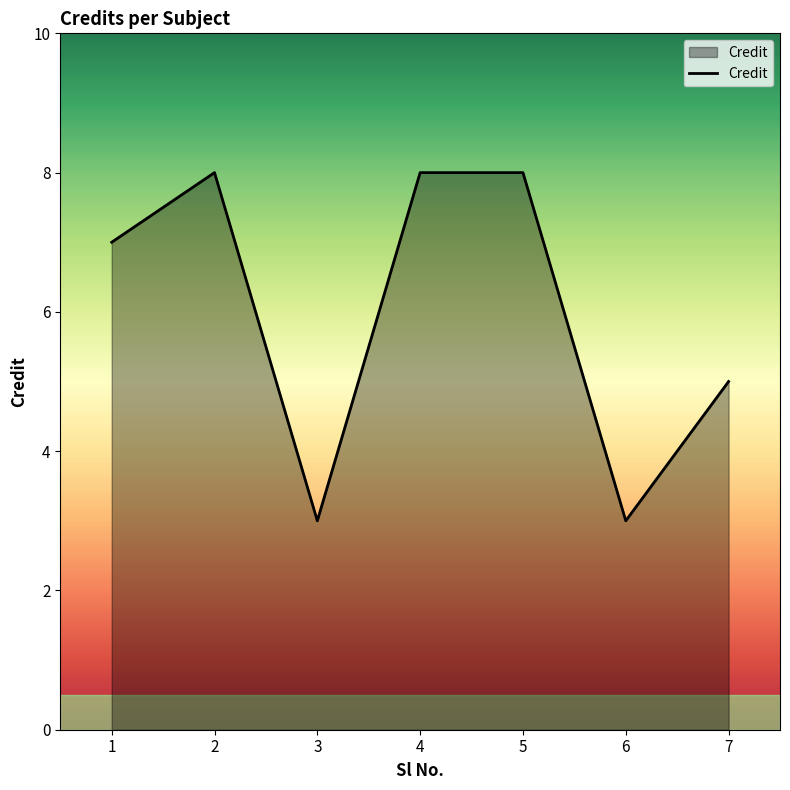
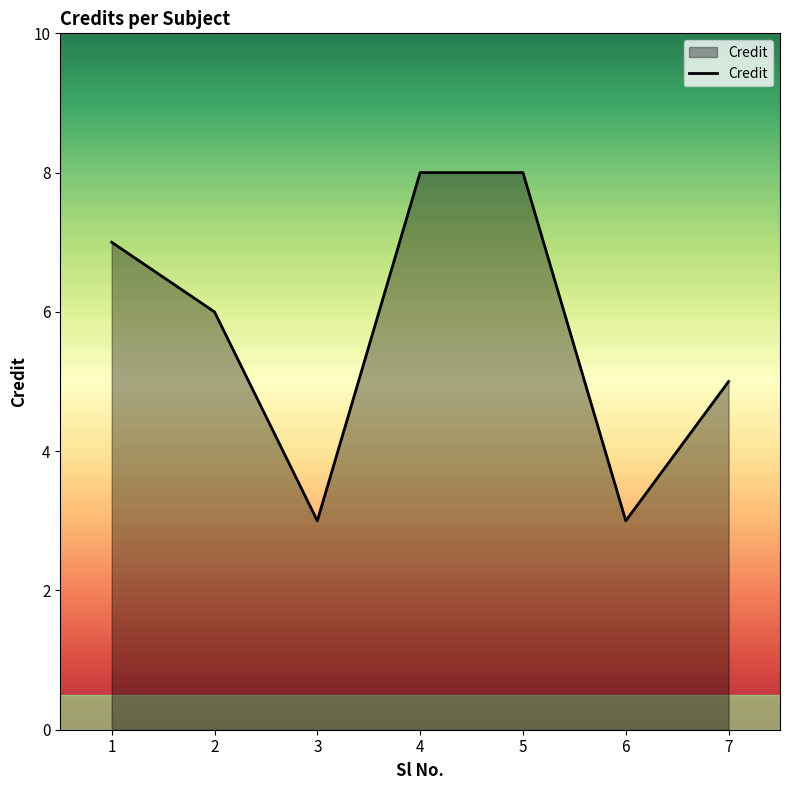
  {
    "1": 7,
-   "2": 8,
+   "2": 6,
    "3": 3,
    "4": 8,
    "5": 8,
    "6": 3,
    "7": 5
  }
